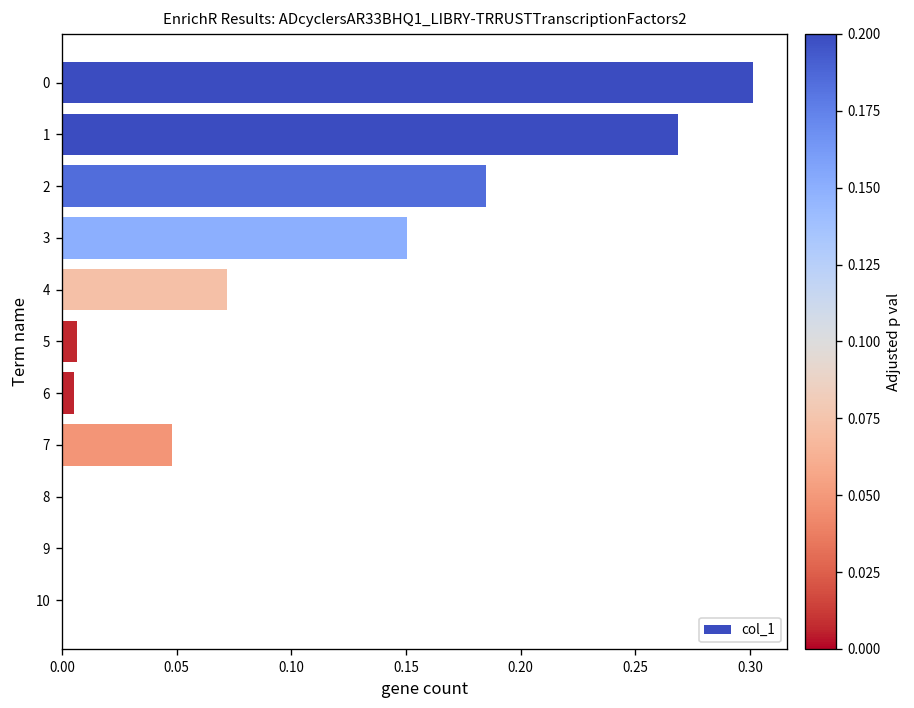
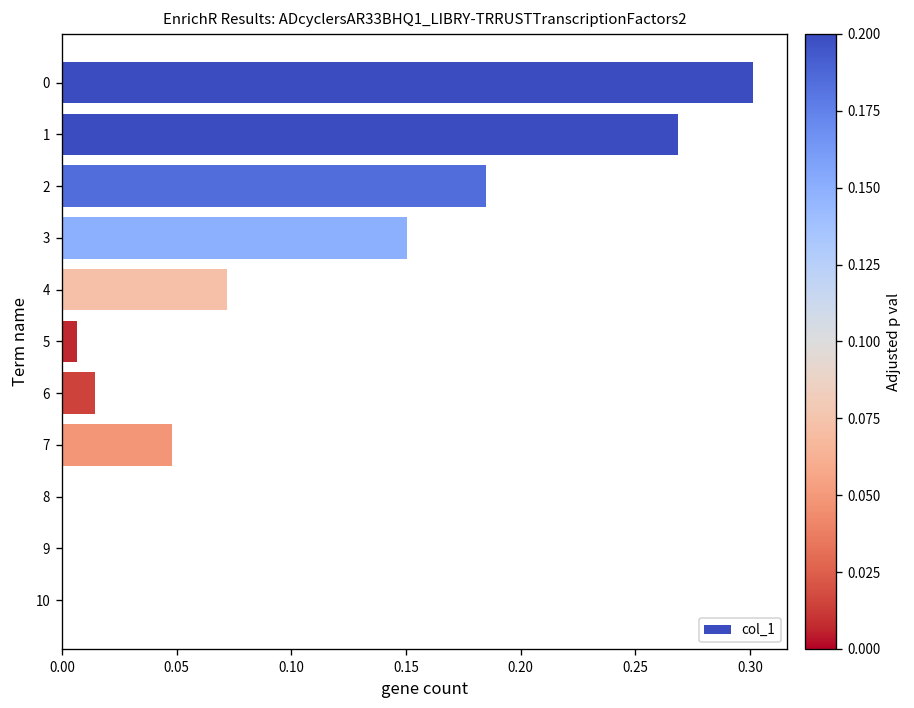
  {
    "0": 0.301,
    "1": 0.269,
    "2": 0.185,
    "3": 0.151,
    "4": 0.072,
    "5": 0.007,
-   "6": 0.006,
+   "6": 0.014,
    "7": 0.048,
    "10": 0.000
  }
